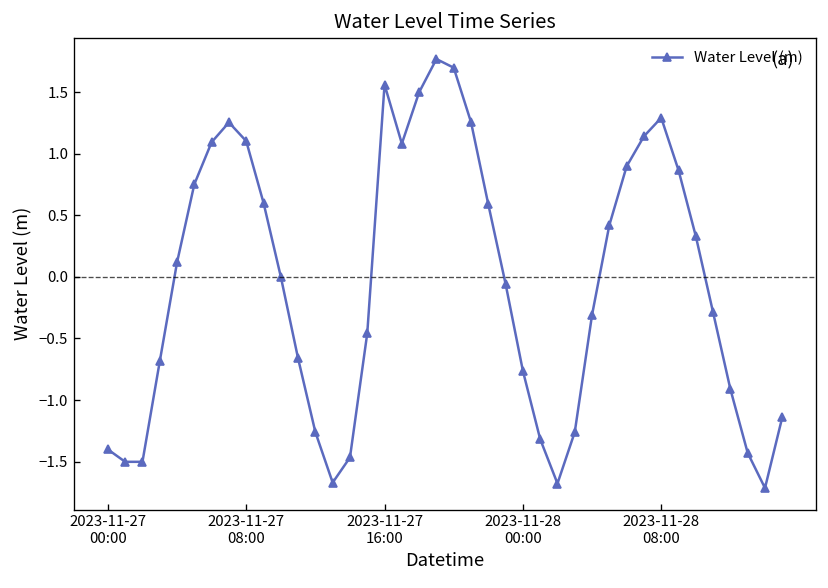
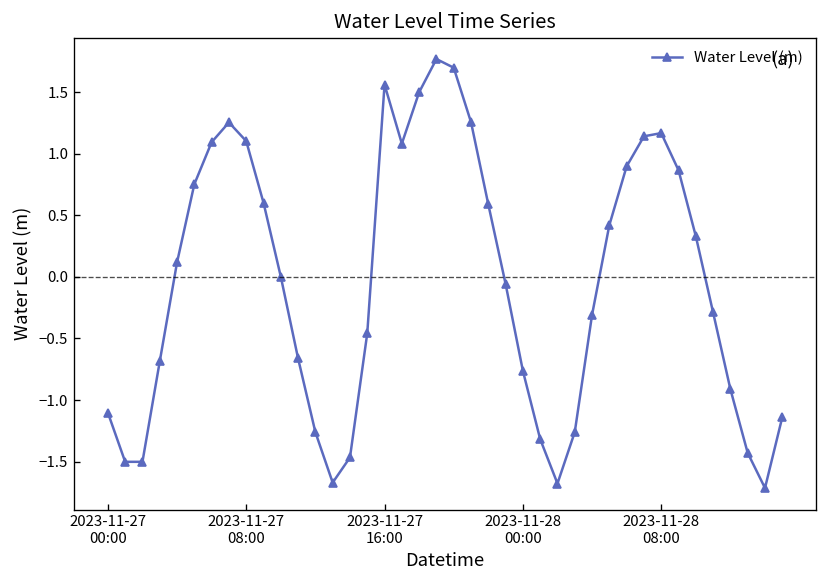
  {
-   "2023-11-27 00:00": -1.40,
+   "2023-11-27 00:00": -1.10,
    "2023-11-27 08:00": 1.10,
    "2023-11-27 16:00": 1.56,
    "2023-11-28 00:00": -0.76,
-   "2023-11-28 08:00": 1.29
+   "2023-11-28 08:00": 1.17
  }
